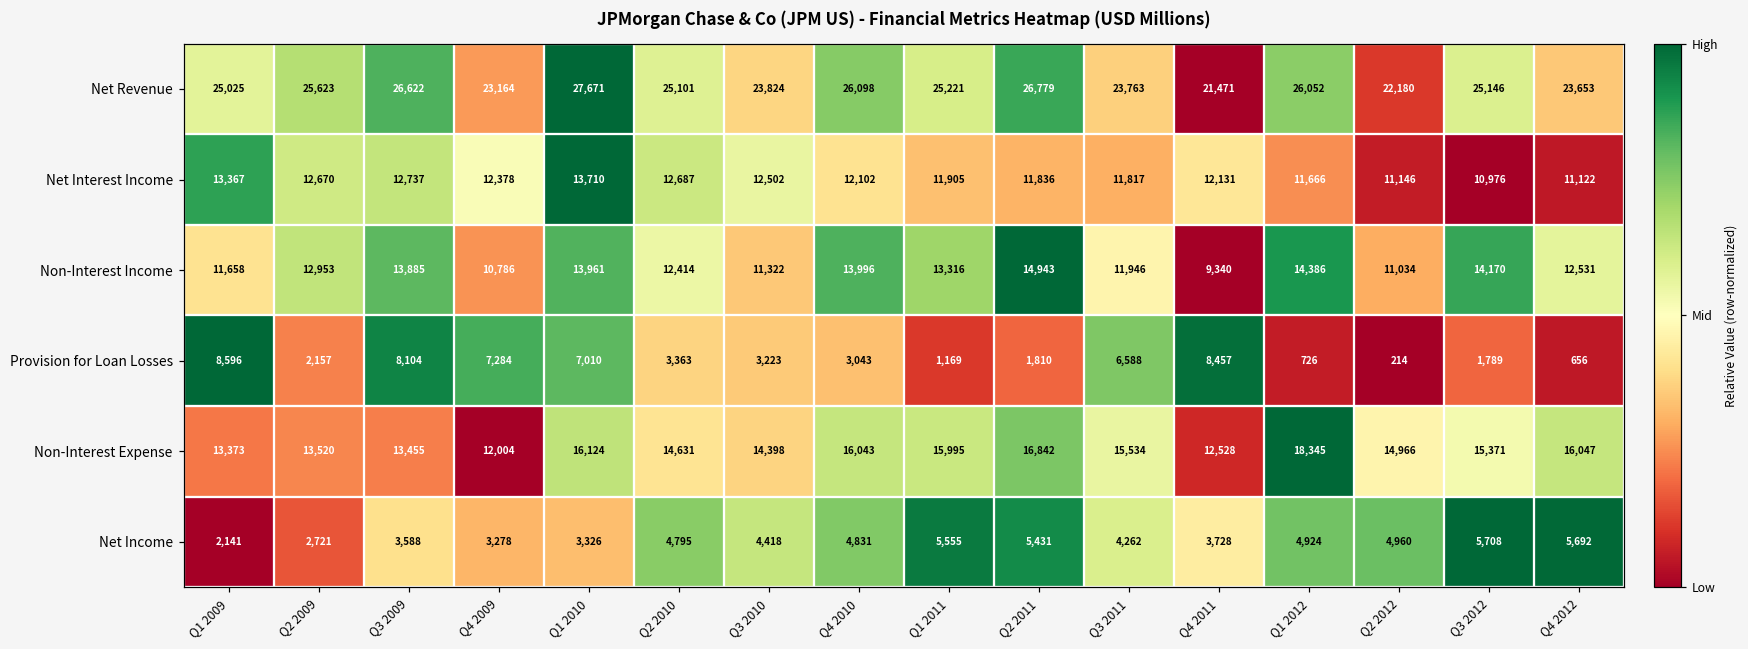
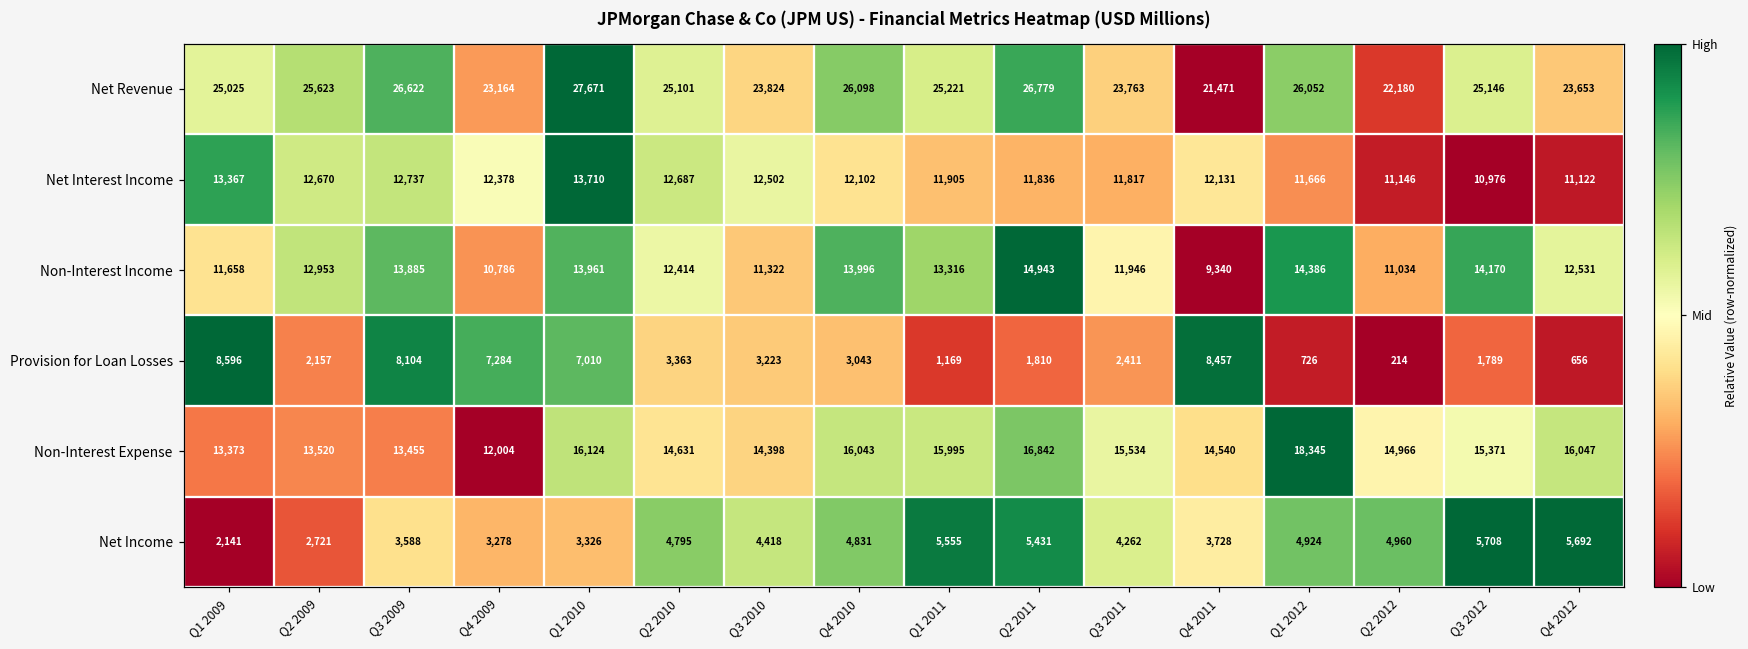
  {
    "Net Revenue": {
      "Q1 2009": "25,025",
      "Q2 2009": "25,623",
      "Q3 2009": "26,622",
      "Q4 2009": "23,164",
      "Q1 2010": "27,671",
      "Q2 2010": "25,101",
      "Q3 2010": "23,824",
      "Q4 2010": "26,098",
      "Q1 2011": "25,221",
      "Q2 2011": "26,779",
      "Q3 2011": "23,763",
      "Q4 2011": "21,471",
      "Q1 2012": "26,052",
      "Q2 2012": "22,180",
      "Q3 2012": "25,146",
      "Q4 2012": "23,653"
    },
    "Net Interest Income": {
      "Q1 2009": "13,367",
      "Q2 2009": "12,670",
      "Q3 2009": "12,737",
      "Q4 2009": "12,378",
      "Q1 2010": "13,710",
      "Q2 2010": "12,687",
      "Q3 2010": "12,502",
      "Q4 2010": "12,102",
      "Q1 2011": "11,905",
      "Q2 2011": "11,836",
      "Q3 2011": "11,817",
      "Q4 2011": "12,131",
      "Q1 2012": "11,666",
      "Q2 2012": "11,146",
      "Q3 2012": "10,976",
      "Q4 2012": "11,122"
    },
    "Non-Interest Income": {
      "Q1 2009": "11,658",
      "Q2 2009": "12,953",
      "Q3 2009": "13,885",
      "Q4 2009": "10,786",
      "Q1 2010": "13,961",
      "Q2 2010": "12,414",
      "Q3 2010": "11,322",
      "Q4 2010": "13,996",
      "Q1 2011": "13,316",
      "Q2 2011": "14,943",
      "Q3 2011": "11,946",
      "Q4 2011": "9,340",
      "Q1 2012": "14,386",
      "Q2 2012": "11,034",
      "Q3 2012": "14,170",
      "Q4 2012": "12,531"
    },
    "Provision for Loan Losses": {
      "Q1 2009": "8,596",
      "Q2 2009": "2,157",
      "Q3 2009": "8,104",
      "Q4 2009": "7,284",
      "Q1 2010": "7,010",
      "Q2 2010": "3,363",
      "Q3 2010": "3,223",
      "Q4 2010": "3,043",
      "Q1 2011": "1,169",
      "Q2 2011": "1,810",
-     "Q3 2011": "6,588",
+     "Q3 2011": "2,411",
      "Q4 2011": "8,457",
      "Q1 2012": "726",
      "Q2 2012": "214",
      "Q3 2012": "1,789",
      "Q4 2012": "656"
    },
    "Non-Interest Expense": {
      "Q1 2009": "13,373",
      "Q2 2009": "13,520",
      "Q3 2009": "13,455",
      "Q4 2009": "12,004",
      "Q1 2010": "16,124",
      "Q2 2010": "14,631",
      "Q3 2010": "14,398",
      "Q4 2010": "16,043",
      "Q1 2011": "15,995",
      "Q2 2011": "16,842",
      "Q3 2011": "15,534",
-     "Q4 2011": "12,528",
+     "Q4 2011": "14,540",
      "Q1 2012": "18,345",
      "Q2 2012": "14,966",
      "Q3 2012": "15,371",
      "Q4 2012": "16,047"
    },
    "Net Income": {
      "Q1 2009": "2,141",
      "Q2 2009": "2,721",
      "Q3 2009": "3,588",
      "Q4 2009": "3,278",
      "Q1 2010": "3,326",
      "Q2 2010": "4,795",
      "Q3 2010": "4,418",
      "Q4 2010": "4,831",
      "Q1 2011": "5,555",
      "Q2 2011": "5,431",
      "Q3 2011": "4,262",
      "Q4 2011": "3,728",
      "Q1 2012": "4,924",
      "Q2 2012": "4,960",
      "Q3 2012": "5,708",
      "Q4 2012": "5,692"
    }
  }
